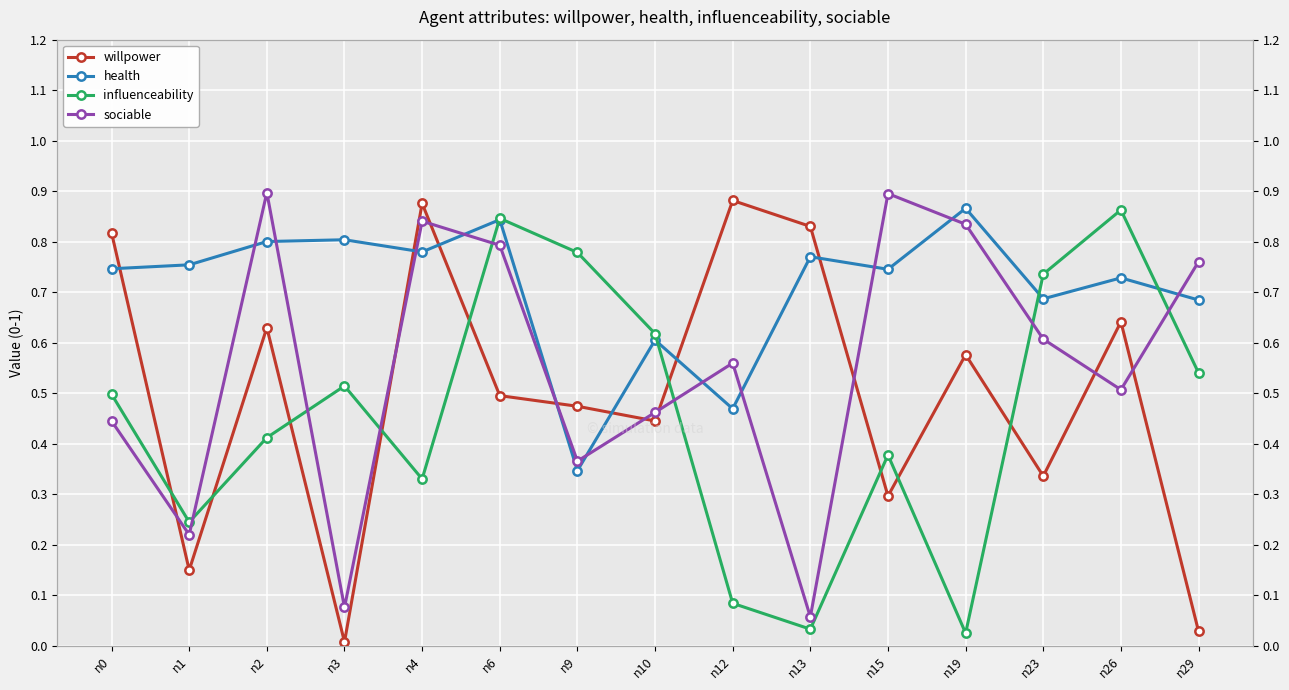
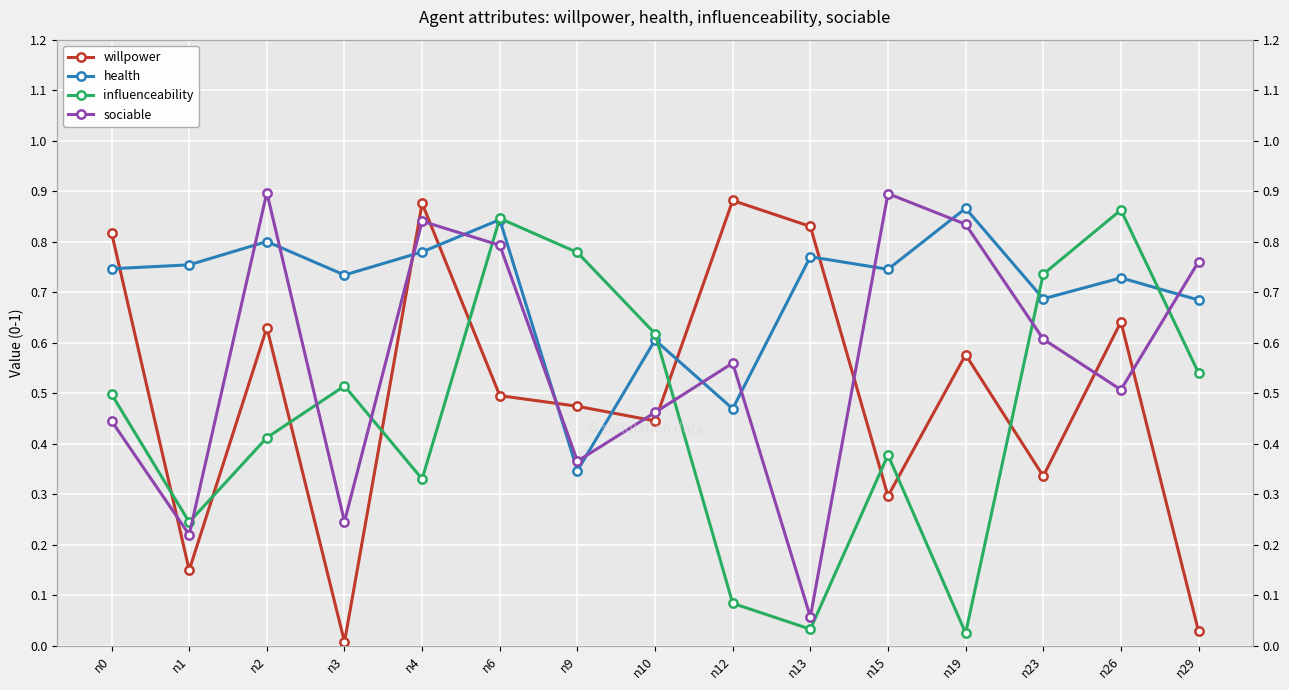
  {
    "willpower": {
      "n0": 0.82,
      "n1": 0.15,
      "n2": 0.63,
      "n3": 0.01,
      "n4": 0.88,
      "n6": 0.50,
      "n9": 0.47,
      "n10": 0.45,
      "n12": 0.88,
      "n13": 0.83,
      "n15": 0.30,
      "n19": 0.58,
      "n23": 0.34,
      "n26": 0.64,
      "n29": 0.03
    },
    "health": {
      "n0": 0.75,
      "n1": 0.75,
      "n2": 0.80,
-     "n3": 0.80,
+     "n3": 0.73,
      "n4": 0.78,
      "n9": 0.35,
      "n10": 0.61,
      "n12": 0.47,
      "n13": 0.77,
      "n15": 0.75,
      "n19": 0.87,
      "n23": 0.69,
      "n26": 0.73,
      "n29": 0.68
    },
    "influenceability": {
      "n0": 0.50,
      "n1": 0.24,
      "n2": 0.41,
      "n3": 0.51,
      "n4": 0.33,
      "n9": 0.78,
      "n10": 0.62,
      "n12": 0.08,
      "n13": 0.03,
      "n15": 0.38,
      "n19": 0.03,
      "n23": 0.74,
      "n26": 0.86,
      "n29": 0.54
    },
    "sociable": {
      "n0": 0.45,
      "n1": 0.22,
      "n2": 0.90,
-     "n3": 0.08,
+     "n3": 0.25,
      "n4": 0.84,
      "n6": 0.79,
      "n9": 0.37,
      "n10": 0.46,
      "n12": 0.56,
      "n13": 0.06,
      "n15": 0.90,
      "n19": 0.83,
      "n23": 0.61,
      "n26": 0.51,
      "n29": 0.76
    }
  }
